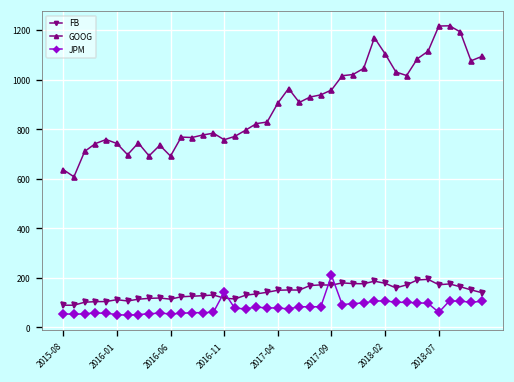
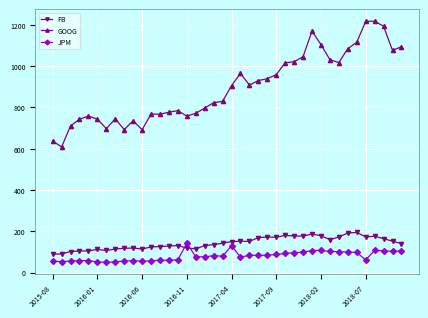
  {
    "JPM": {
      "2015-08": 60,
      "2016-01": 50,
      "2016-06": 50,
      "2016-11": 140,
-     "2017-04": 80,
-     "2017-09": 210,
+     "2017-04": 130,
+     "2017-09": 90,
      "2018-02": 110,
      "2018-07": 60
    }
  }
